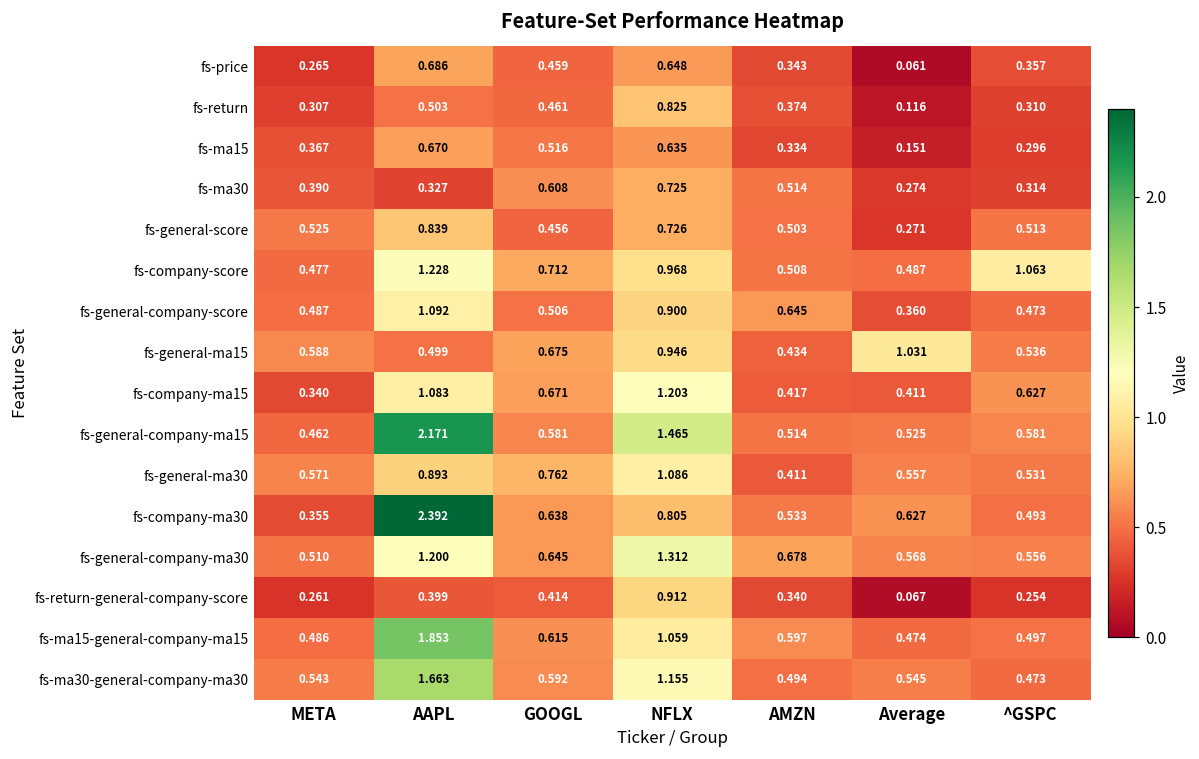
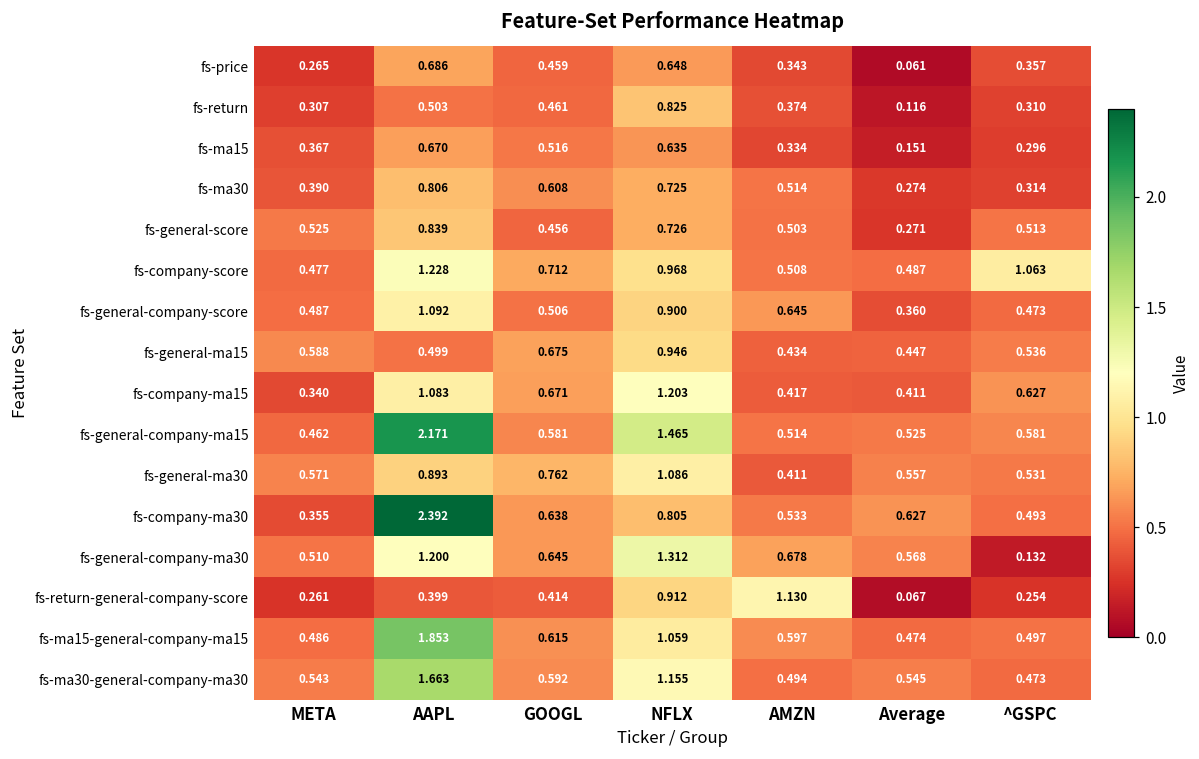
  {
    "fs-price": {
      "META": 0.265,
      "AAPL": 0.686,
      "GOOGL": 0.459,
      "NFLX": 0.648,
      "AMZN": 0.343,
      "Average": 0.061,
      "^GSPC": 0.357
    },
    "fs-return": {
      "META": 0.307,
      "AAPL": 0.503,
      "GOOGL": 0.461,
      "NFLX": 0.825,
      "AMZN": 0.374,
      "Average": 0.116,
      "^GSPC": 0.310
    },
    "fs-ma15": {
      "META": 0.367,
      "AAPL": 0.670,
      "GOOGL": 0.516,
      "NFLX": 0.635,
      "AMZN": 0.334,
      "Average": 0.151,
      "^GSPC": 0.296
    },
    "fs-ma30": {
      "META": 0.390,
-     "AAPL": 0.327,
+     "AAPL": 0.806,
      "GOOGL": 0.608,
      "NFLX": 0.725,
      "AMZN": 0.514,
      "Average": 0.274,
      "^GSPC": 0.314
    },
    "fs-general-score": {
      "META": 0.525,
      "AAPL": 0.839,
      "GOOGL": 0.456,
      "NFLX": 0.726,
      "AMZN": 0.503,
      "Average": 0.271,
      "^GSPC": 0.513
    },
    "fs-company-score": {
      "META": 0.477,
      "AAPL": 1.228,
      "GOOGL": 0.712,
      "NFLX": 0.968,
      "AMZN": 0.508,
      "Average": 0.487,
      "^GSPC": 1.063
    },
    "fs-general-company-score": {
      "META": 0.487,
      "AAPL": 1.092,
      "GOOGL": 0.506,
      "NFLX": 0.900,
      "AMZN": 0.645,
      "Average": 0.360,
      "^GSPC": 0.473
    },
    "fs-general-ma15": {
      "META": 0.588,
      "AAPL": 0.499,
      "GOOGL": 0.675,
      "NFLX": 0.946,
      "AMZN": 0.434,
-     "Average": 1.031,
+     "Average": 0.447,
      "^GSPC": 0.536
    },
    "fs-company-ma15": {
      "META": 0.340,
      "AAPL": 1.083,
      "GOOGL": 0.671,
      "NFLX": 1.203,
      "AMZN": 0.417,
      "Average": 0.411,
      "^GSPC": 0.627
    },
    "fs-general-company-ma15": {
      "META": 0.462,
      "AAPL": 2.171,
      "GOOGL": 0.581,
      "NFLX": 1.465,
      "AMZN": 0.514,
      "Average": 0.525,
      "^GSPC": 0.581
    },
    "fs-general-ma30": {
      "META": 0.571,
      "AAPL": 0.893,
      "GOOGL": 0.762,
      "NFLX": 1.086,
      "AMZN": 0.411,
      "Average": 0.557,
      "^GSPC": 0.531
    },
    "fs-company-ma30": {
      "META": 0.355,
      "AAPL": 2.392,
      "GOOGL": 0.638,
      "NFLX": 0.805,
      "AMZN": 0.533,
      "Average": 0.627,
      "^GSPC": 0.493
    },
    "fs-general-company-ma30": {
      "META": 0.510,
      "AAPL": 1.200,
      "GOOGL": 0.645,
      "NFLX": 1.312,
      "AMZN": 0.678,
      "Average": 0.568,
-     "^GSPC": 0.556
+     "^GSPC": 0.132
    },
    "fs-return-general-company-score": {
      "META": 0.261,
      "AAPL": 0.399,
      "GOOGL": 0.414,
      "NFLX": 0.912,
-     "AMZN": 0.340,
+     "AMZN": 1.130,
      "Average": 0.067,
      "^GSPC": 0.254
    },
    "fs-ma15-general-company-ma15": {
      "META": 0.486,
      "AAPL": 1.853,
      "GOOGL": 0.615,
      "NFLX": 1.059,
      "AMZN": 0.597,
      "Average": 0.474,
      "^GSPC": 0.497
    },
    "fs-ma30-general-company-ma30": {
      "META": 0.543,
      "AAPL": 1.663,
      "GOOGL": 0.592,
      "NFLX": 1.155,
      "AMZN": 0.494,
      "Average": 0.545,
      "^GSPC": 0.473
    }
  }
